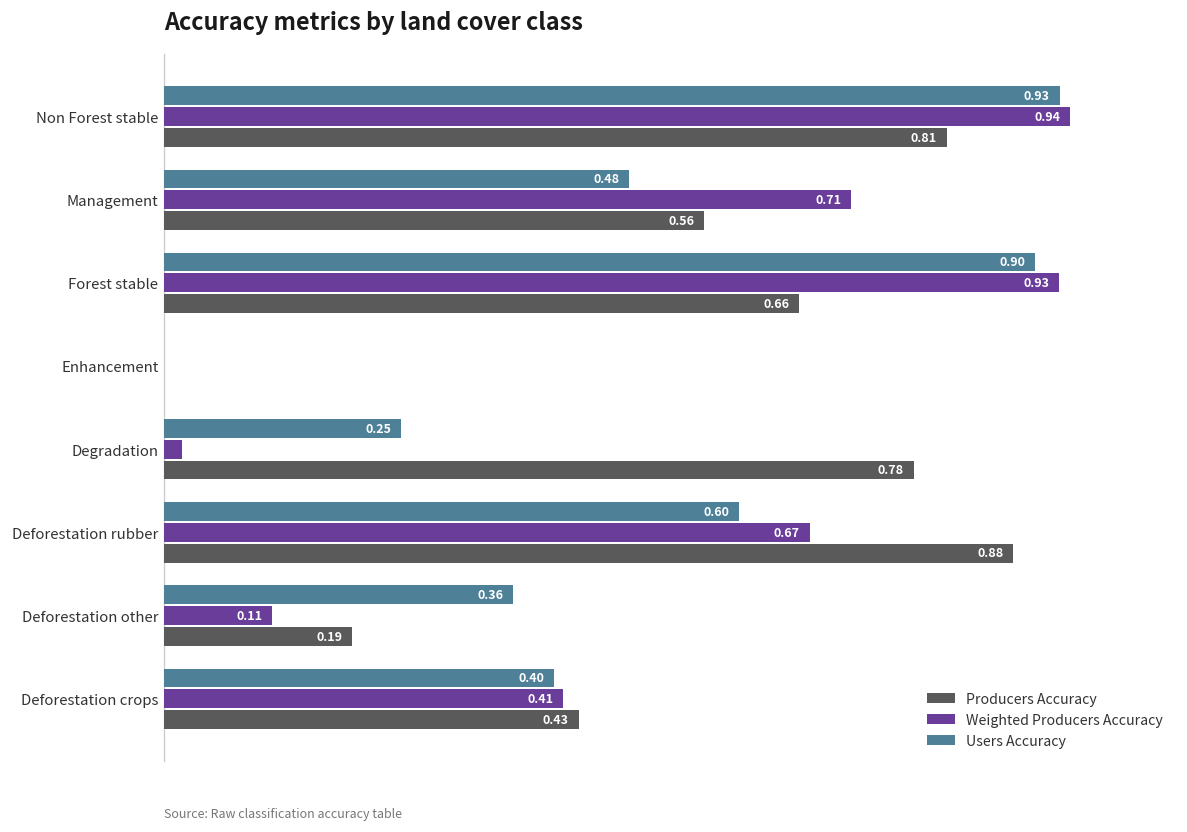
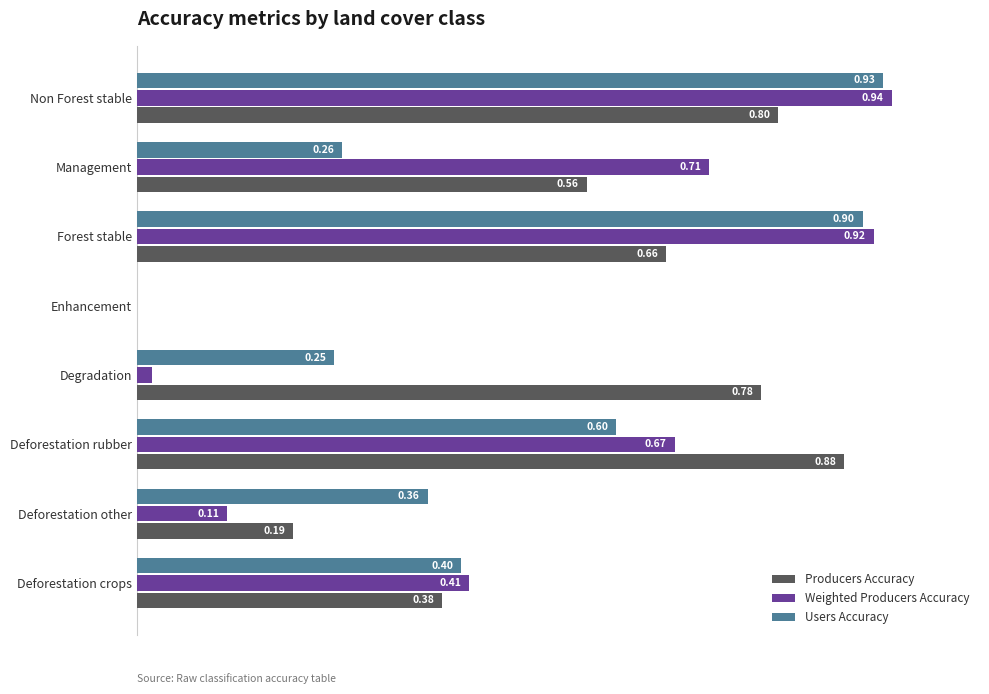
  {
    "Producers Accuracy": {
-     "Non Forest stable": 0.81,
+     "Non Forest stable": 0.80,
      "Management": 0.56,
      "Forest stable": 0.66,
      "Degradation": 0.78,
      "Deforestation rubber": 0.88,
      "Deforestation other": 0.19,
-     "Deforestation crops": 0.43
+     "Deforestation crops": 0.38
    },
    "Weighted Producers Accuracy": {
      "Non Forest stable": 0.94,
      "Management": 0.71,
-     "Forest stable": 0.93,
+     "Forest stable": 0.92,
      "Deforestation rubber": 0.67,
      "Deforestation other": 0.11,
      "Deforestation crops": 0.41
    },
    "Users Accuracy": {
      "Non Forest stable": 0.93,
-     "Management": 0.48,
+     "Management": 0.26,
      "Forest stable": 0.90,
      "Degradation": 0.25,
      "Deforestation rubber": 0.60,
      "Deforestation other": 0.36,
      "Deforestation crops": 0.40
    }
  }
